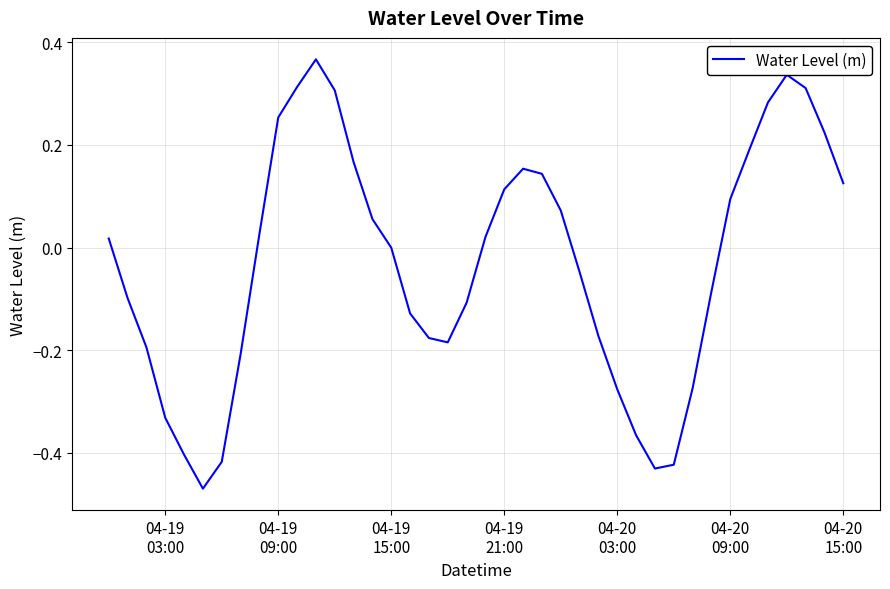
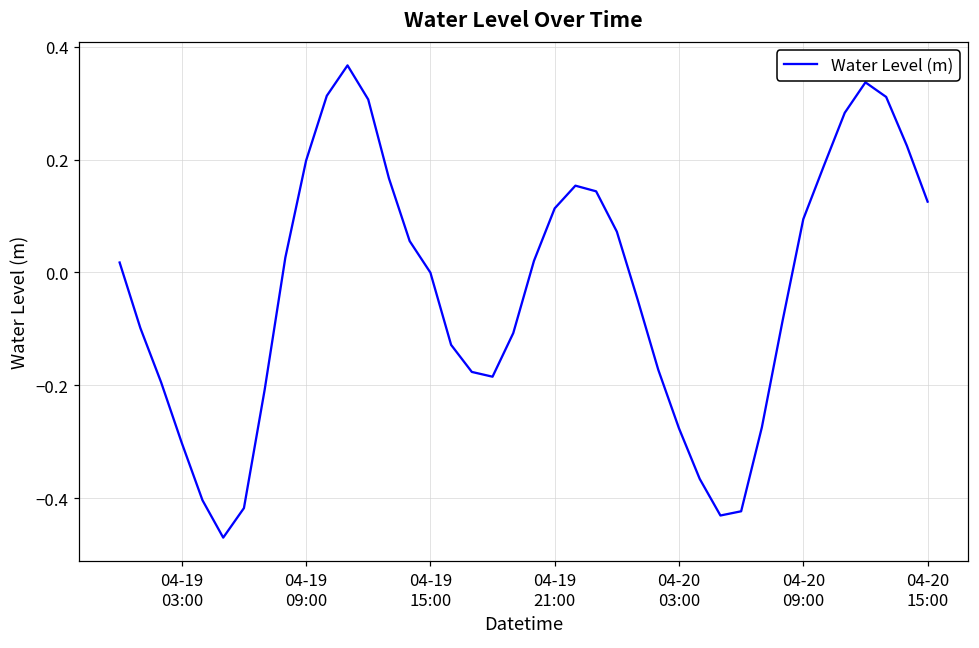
  {
-   "04-19 03:00": -0.33,
-   "04-19 09:00": 0.25,
+   "04-19 03:00": -0.30,
+   "04-19 09:00": 0.20,
    "04-19 15:00": 0.00,
    "04-19 21:00": 0.11,
    "04-20 03:00": -0.28,
    "04-20 09:00": 0.09,
    "04-20 15:00": 0.13
  }
